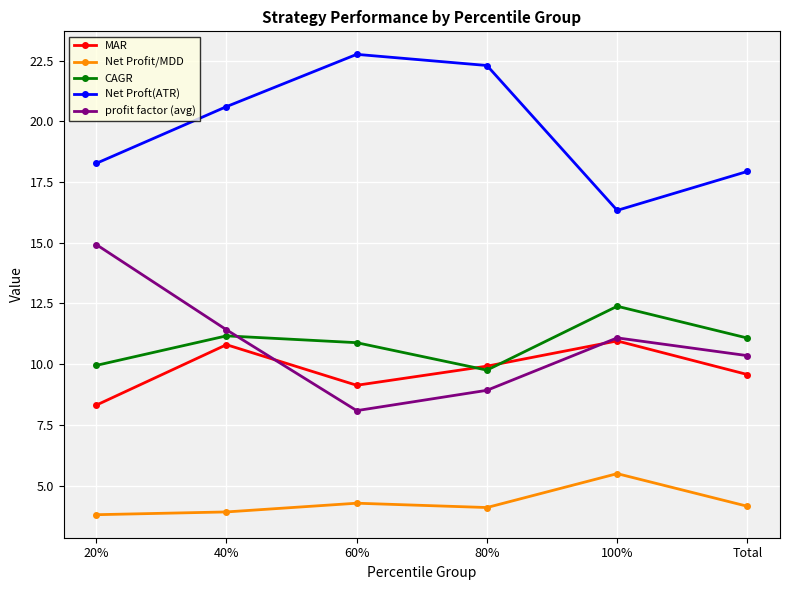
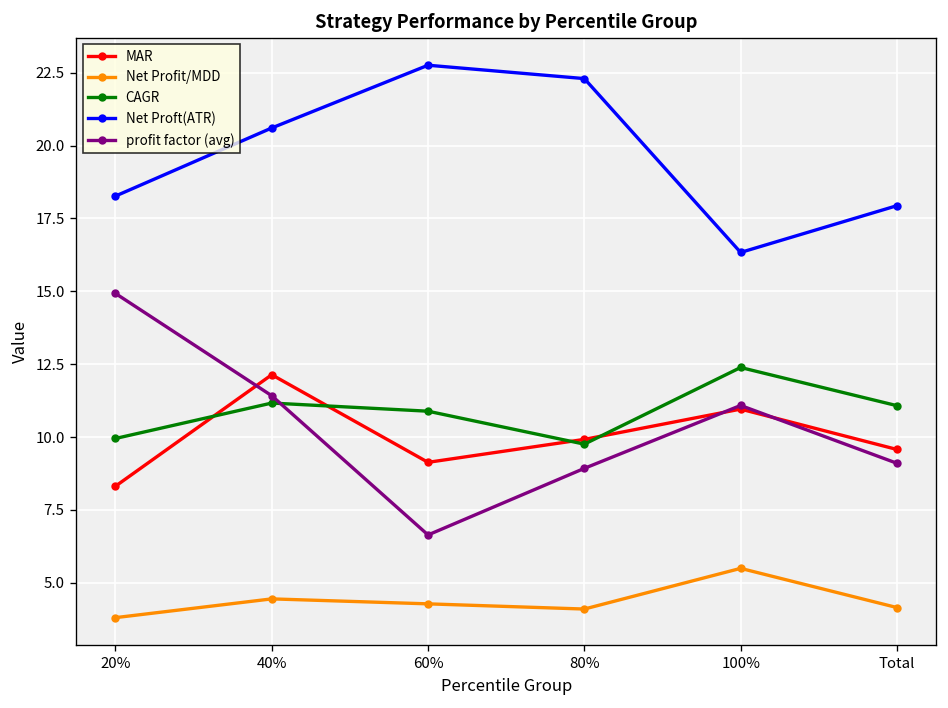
  {
    "MAR": {
      "20%": 8.3,
-     "40%": 10.8,
+     "40%": 12.1,
      "60%": 9.1,
      "80%": 9.9,
      "100%": 11.0,
      "Total": 9.6
    },
    "Net Profit/MDD": {
      "20%": 3.8,
-     "40%": 3.9,
+     "40%": 4.4,
      "60%": 4.3,
      "80%": 4.1,
      "100%": 5.5,
      "Total": 4.2
    },
    "CAGR": {
      "20%": 10.0,
      "40%": 11.2,
      "60%": 10.9,
      "80%": 9.8,
      "100%": 12.4,
      "Total": 11.1
    },
    "Net Proft(ATR)": {
      "20%": 18.3,
      "40%": 20.6,
      "60%": 22.8,
      "80%": 22.3,
      "100%": 16.3,
      "Total": 17.9
    },
    "profit factor (avg)": {
      "20%": 14.9,
      "40%": 11.4,
-     "60%": 8.1,
+     "60%": 6.6,
      "80%": 8.9,
      "100%": 11.1,
-     "Total": 10.4
+     "Total": 9.1
    }
  }
